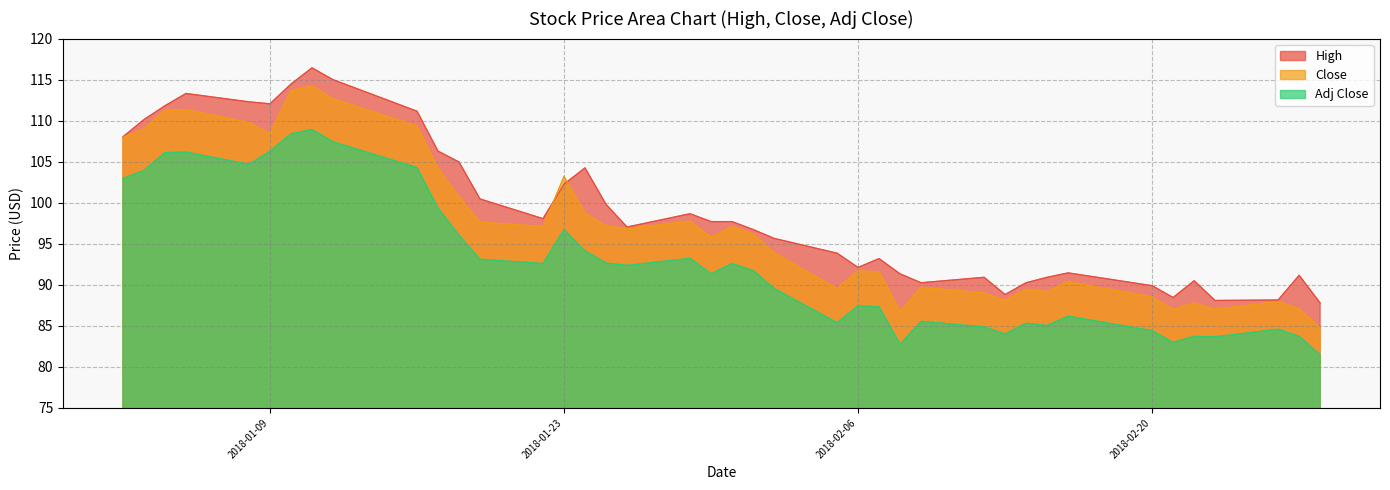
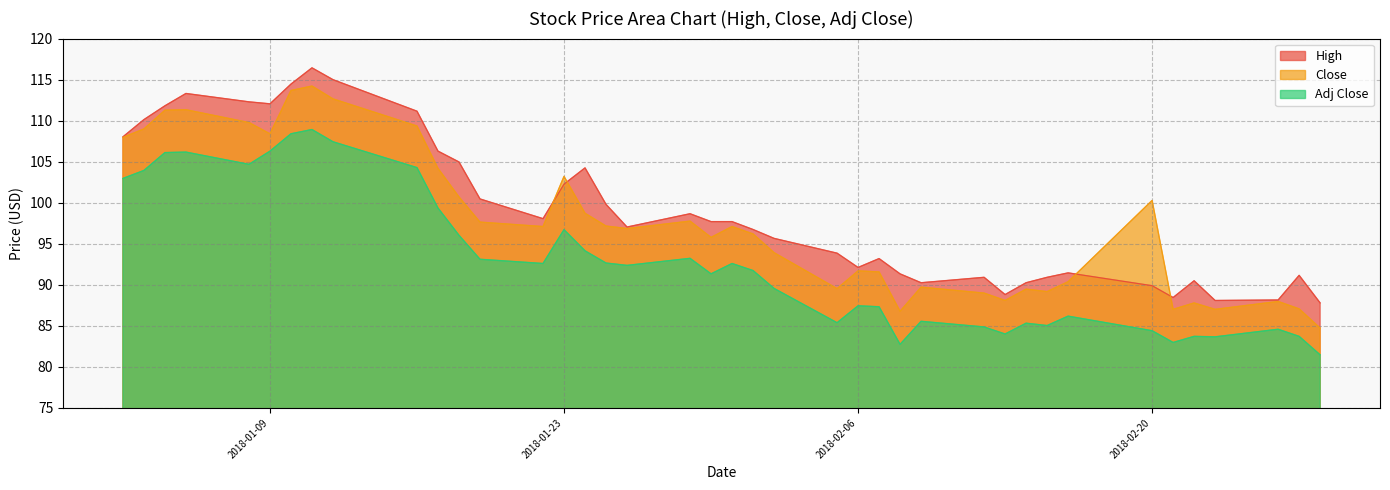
  {
    "High": {
      "2018-01-09": 112,
      "2018-01-23": 102,
      "2018-02-06": 92,
      "2018-02-20": 90
    },
    "Close": {
      "2018-01-09": 108,
      "2018-01-23": 103,
      "2018-02-06": 92,
-     "2018-02-20": 89
+     "2018-02-20": 100
    },
    "Adj Close": {
      "2018-01-09": 106,
      "2018-01-23": 97,
      "2018-02-06": 87,
      "2018-02-20": 84
    }
  }
